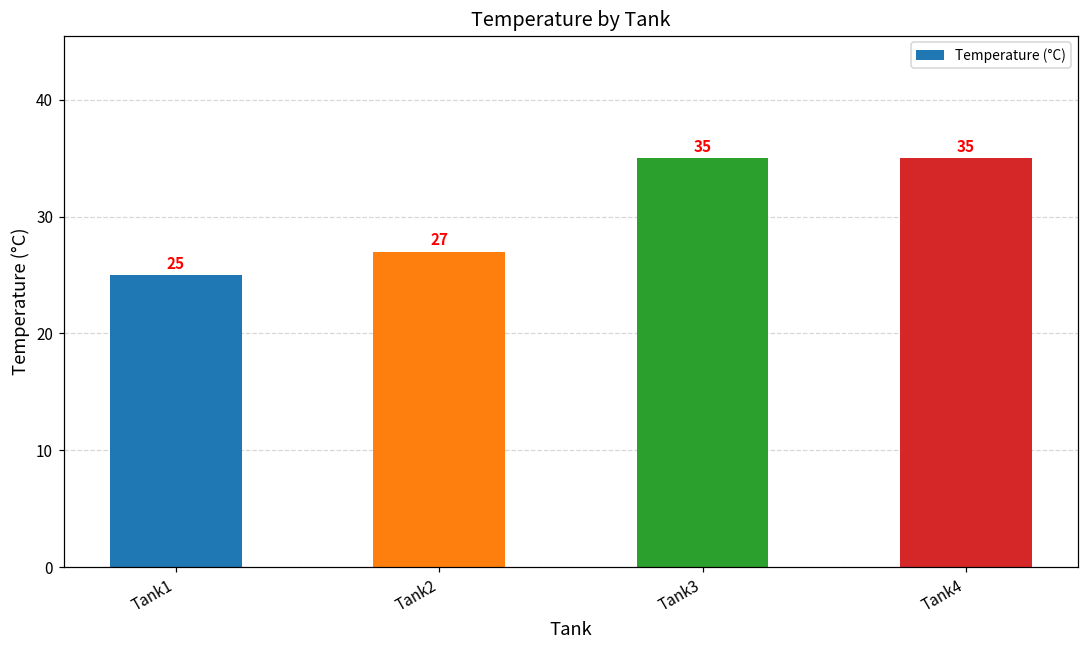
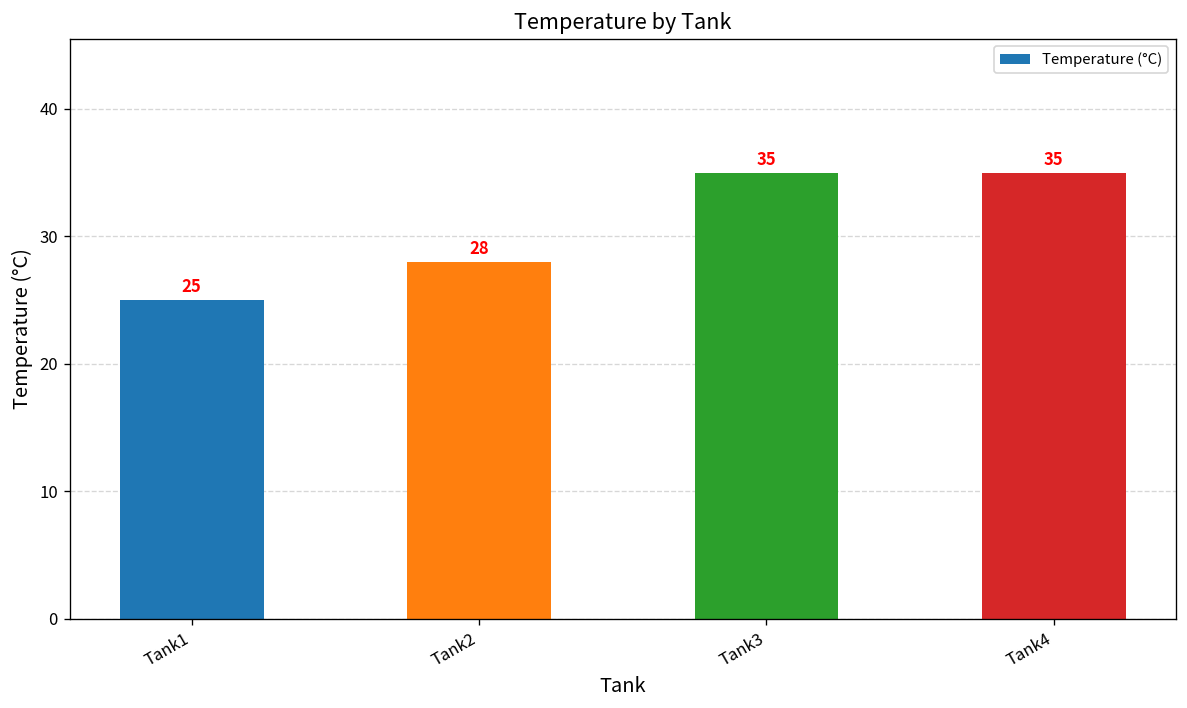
  {
    "Tank1": 25,
-   "Tank2": 27,
+   "Tank2": 28,
    "Tank3": 35,
    "Tank4": 35
  }
